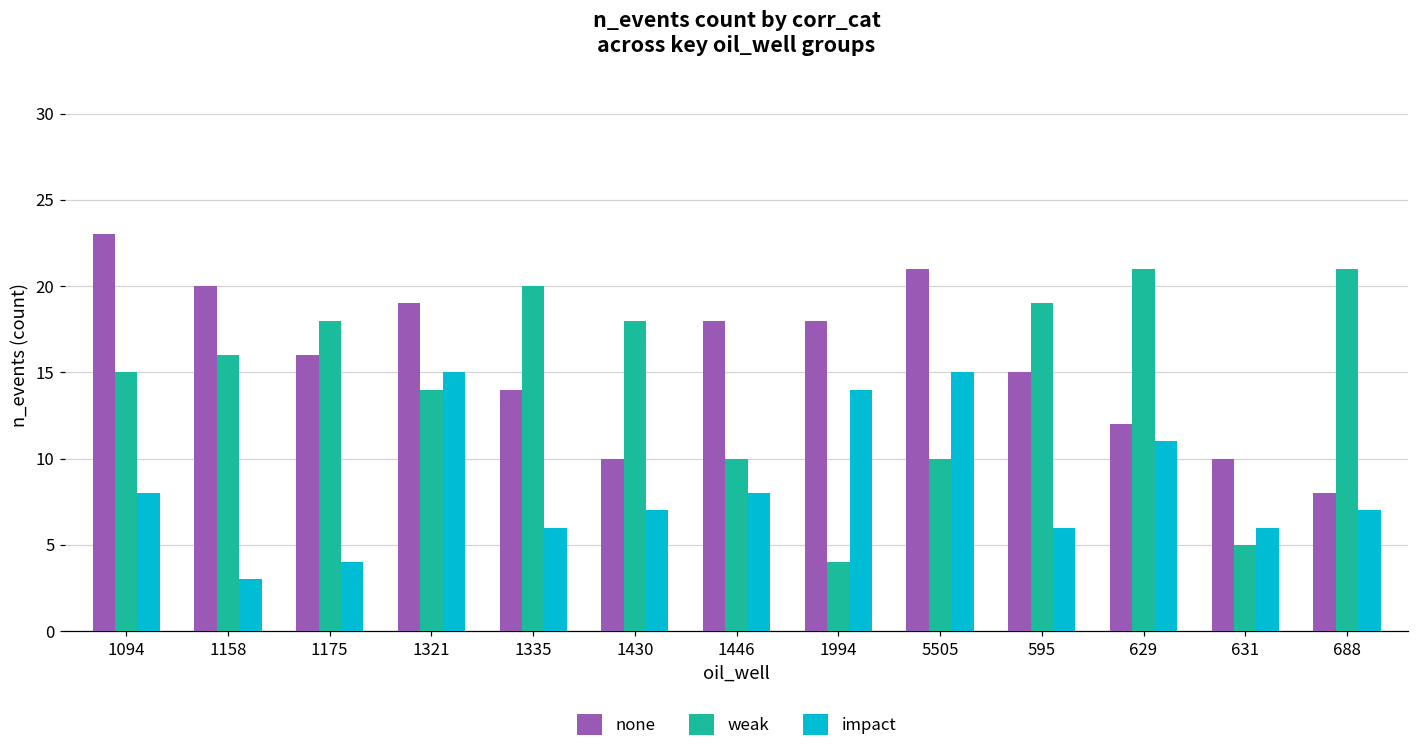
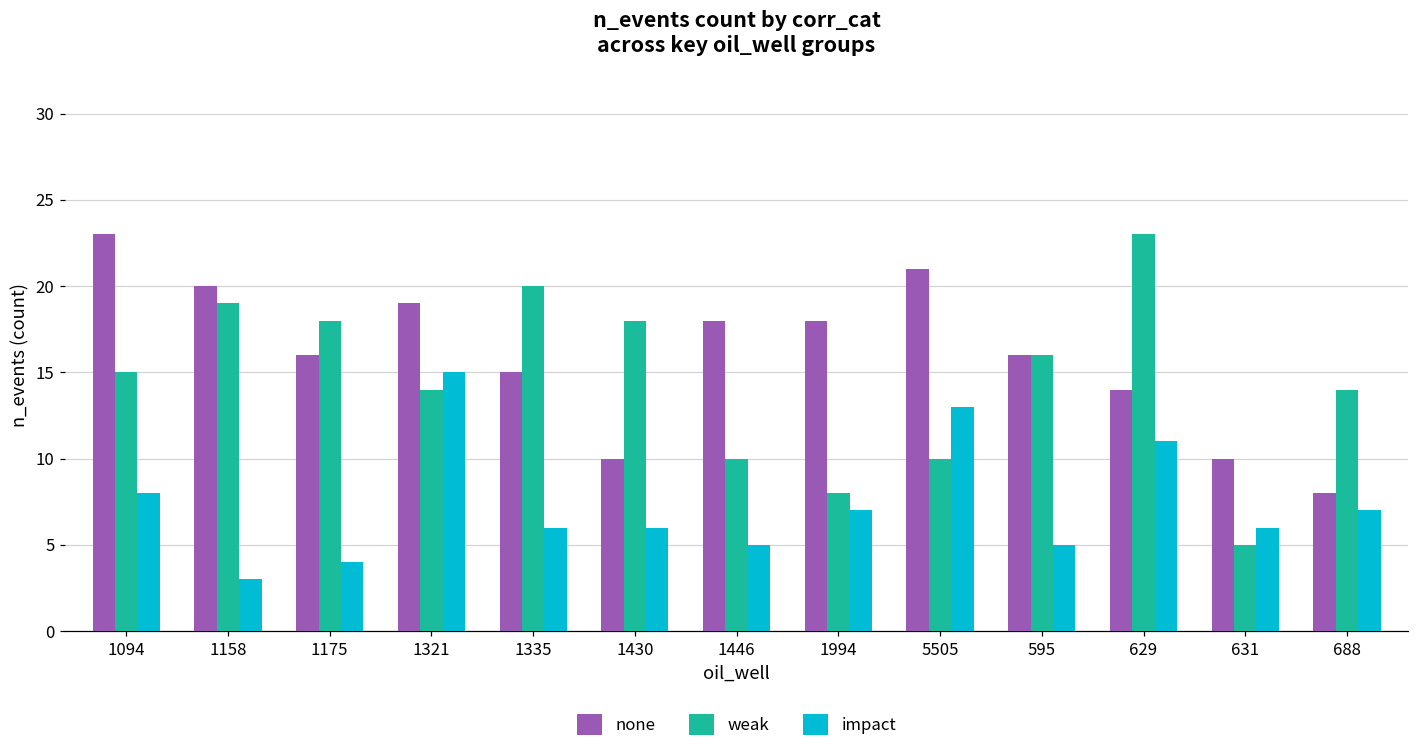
  {
    "none": {
      "1094": 23,
      "1158": 20,
      "1175": 16,
      "1321": 19,
-     "1335": 14,
+     "1335": 15,
      "1430": 10,
      "1446": 18,
      "1994": 18,
      "5505": 21,
-     "595": 15,
-     "629": 12,
+     "595": 16,
+     "629": 14,
      "631": 10,
      "688": 8
    },
    "weak": {
      "1094": 15,
-     "1158": 16,
+     "1158": 19,
      "1175": 18,
      "1321": 14,
      "1335": 20,
      "1430": 18,
      "1446": 10,
-     "1994": 4,
+     "1994": 8,
      "5505": 10,
-     "595": 19,
-     "629": 21,
+     "595": 16,
+     "629": 23,
      "631": 5,
-     "688": 21
+     "688": 14
    },
    "impact": {
      "1094": 8,
      "1158": 3,
      "1175": 4,
      "1321": 15,
      "1335": 6,
-     "1430": 7,
-     "1446": 8,
-     "1994": 14,
-     "5505": 15,
-     "595": 6,
+     "1430": 6,
+     "1446": 5,
+     "1994": 7,
+     "5505": 13,
+     "595": 5,
      "629": 11,
      "631": 6,
      "688": 7
    }
  }
